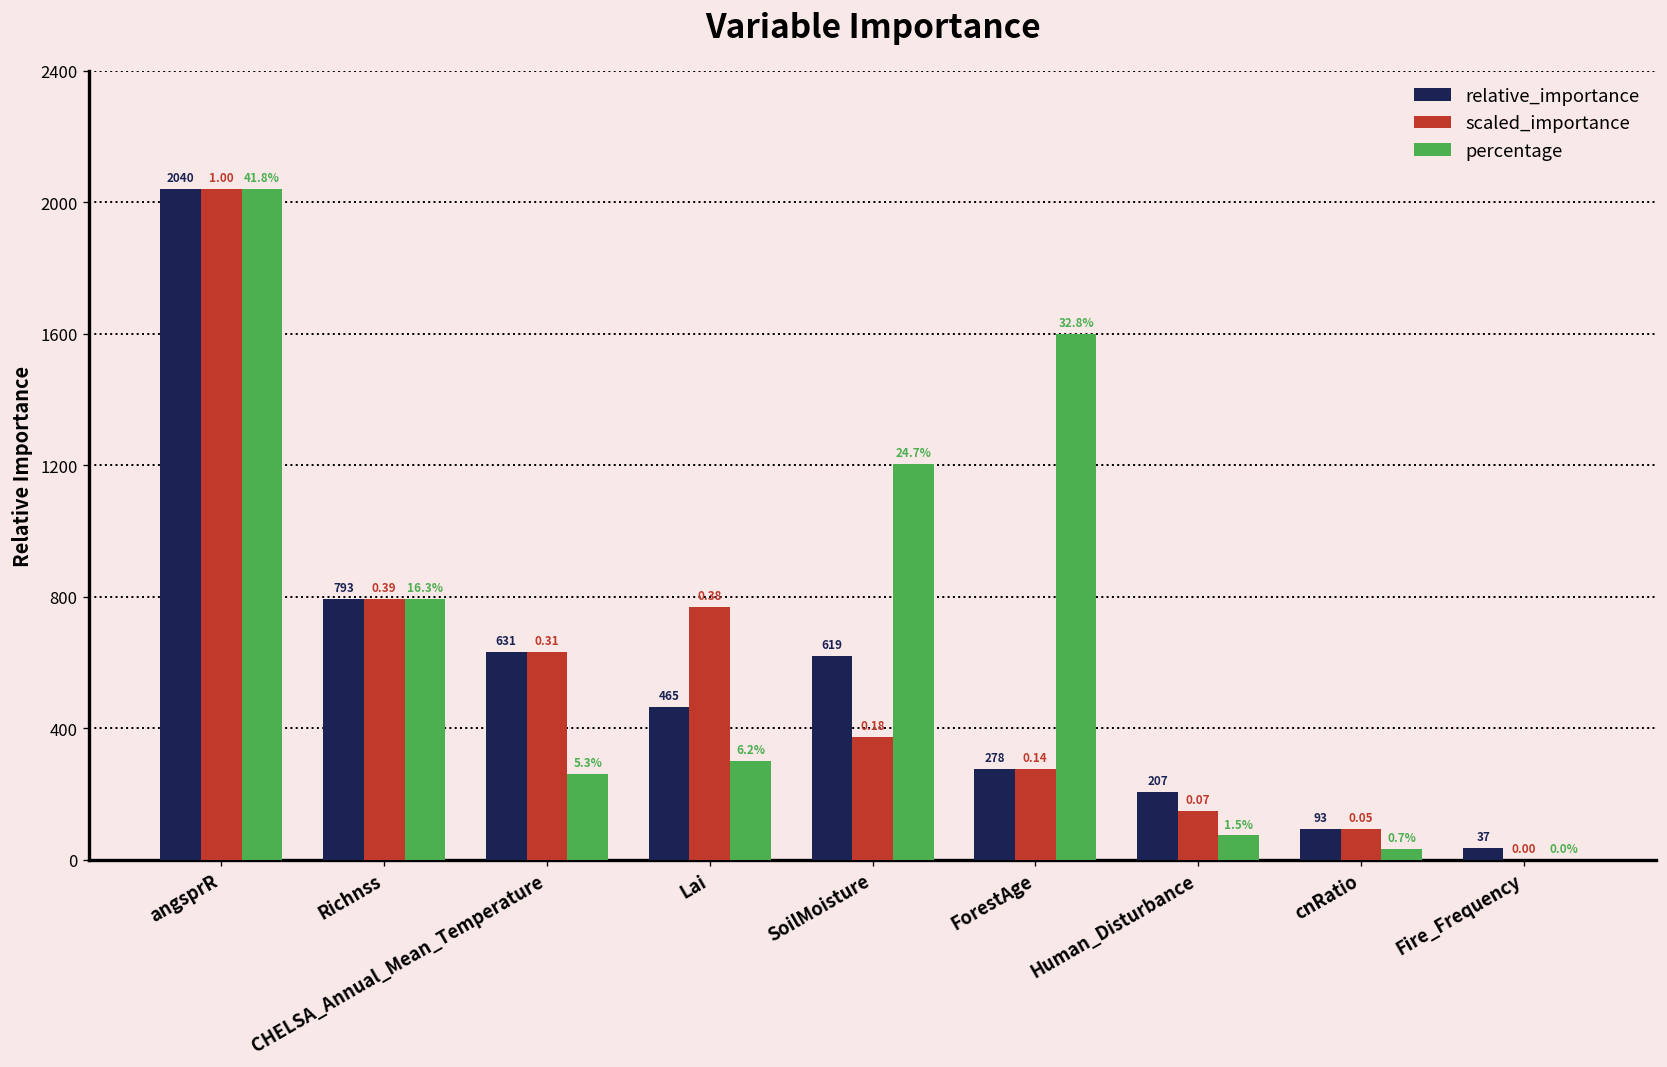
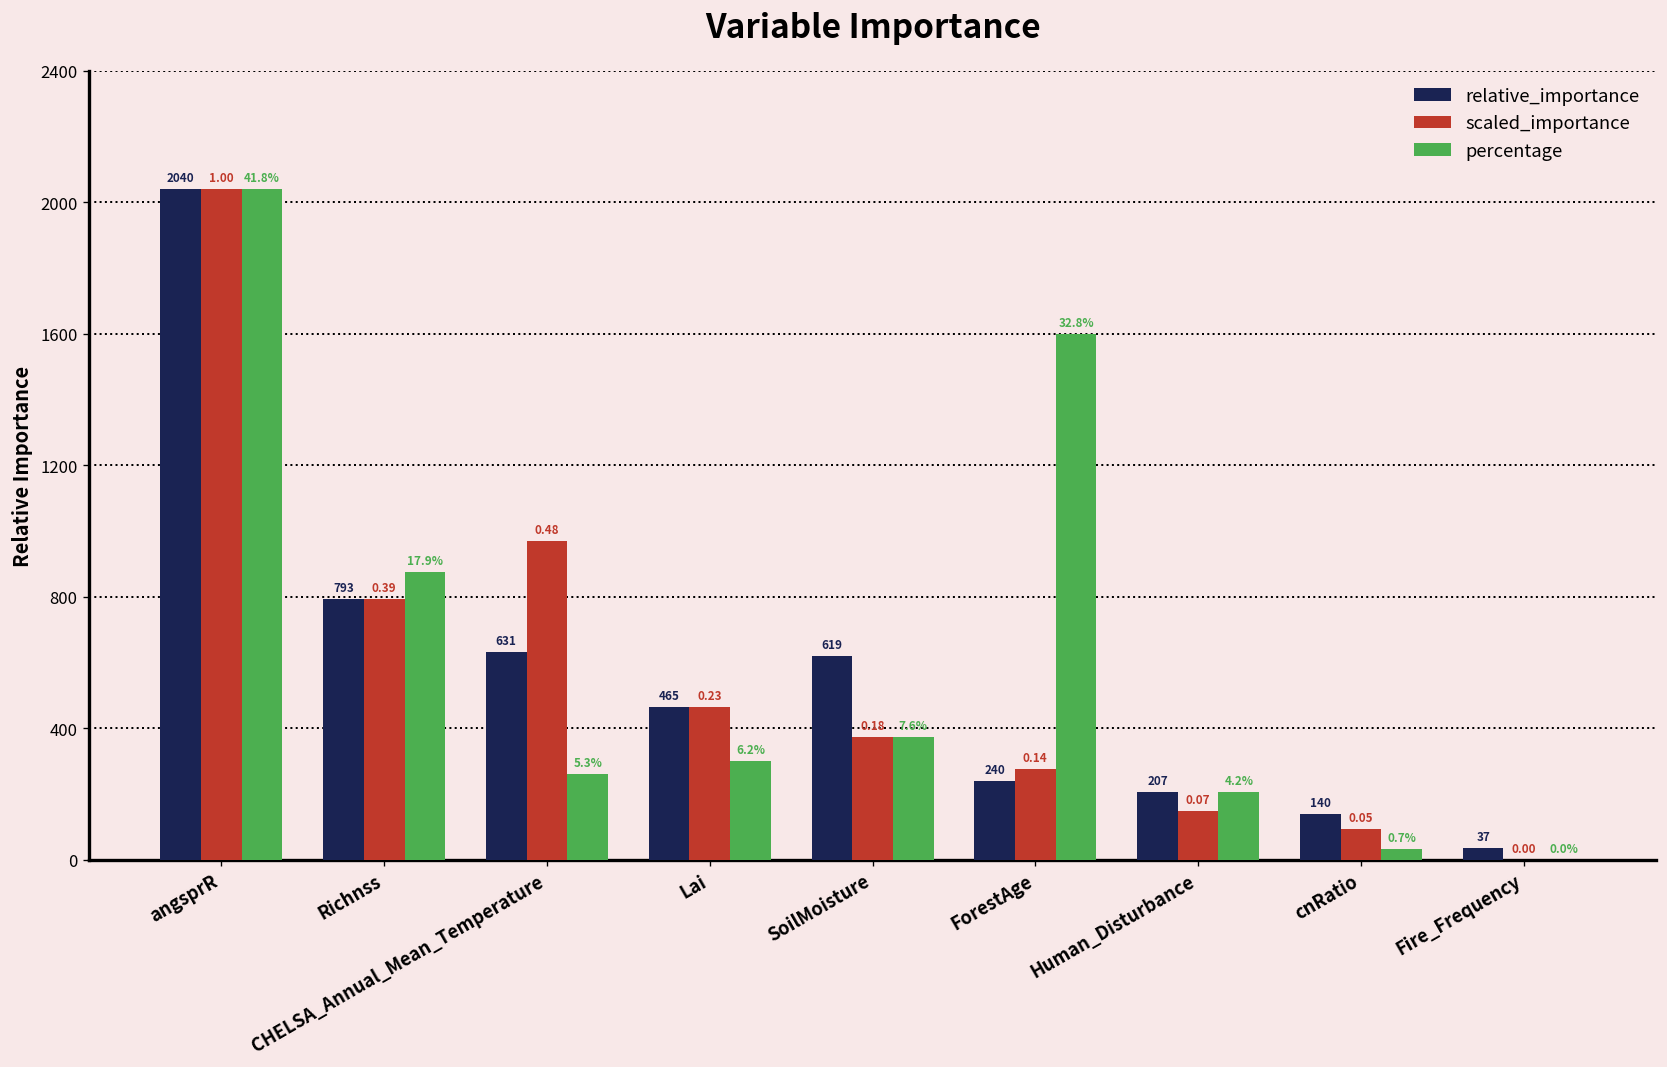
  {
    "relative_importance": {
      "angsprR": "2040",
      "Richnss": "793",
      "CHELSA_Annual_Mean_Temperature": "631",
      "Lai": "465",
      "SoilMoisture": "619",
-     "ForestAge": "278",
+     "ForestAge": "240",
      "Human_Disturbance": "207",
-     "cnRatio": "93",
+     "cnRatio": "140",
      "Fire_Frequency": "37"
    },
    "scaled_importance": {
-     "CHELSA_Annual_Mean_Temperature": "0.31",
-     "Lai": "0.38"
+     "CHELSA_Annual_Mean_Temperature": "0.48",
+     "Lai": "0.23"
    },
    "percentage": {
-     "Richnss": "16.3%",
-     "SoilMoisture": "24.7%",
-     "Human_Disturbance": "1.5%"
+     "Richnss": "17.9%",
+     "SoilMoisture": "7.6%",
+     "Human_Disturbance": "4.2%"
    }
  }
